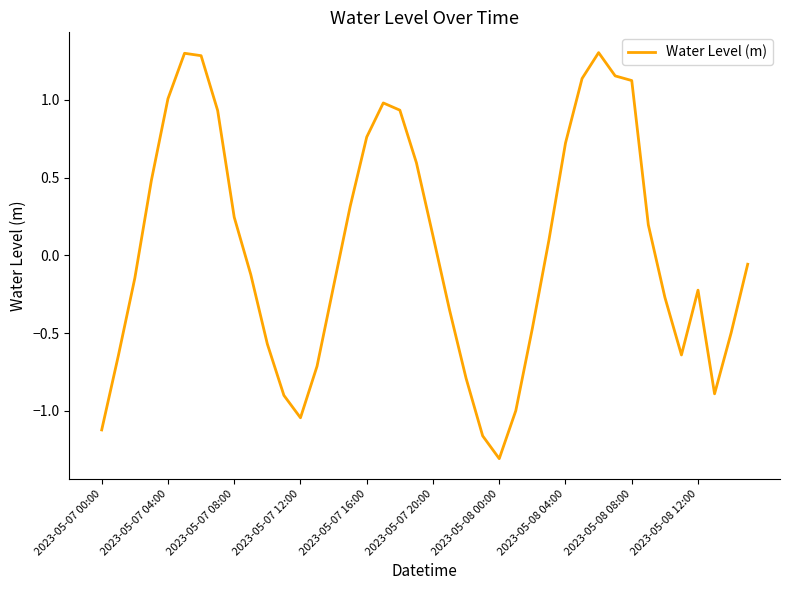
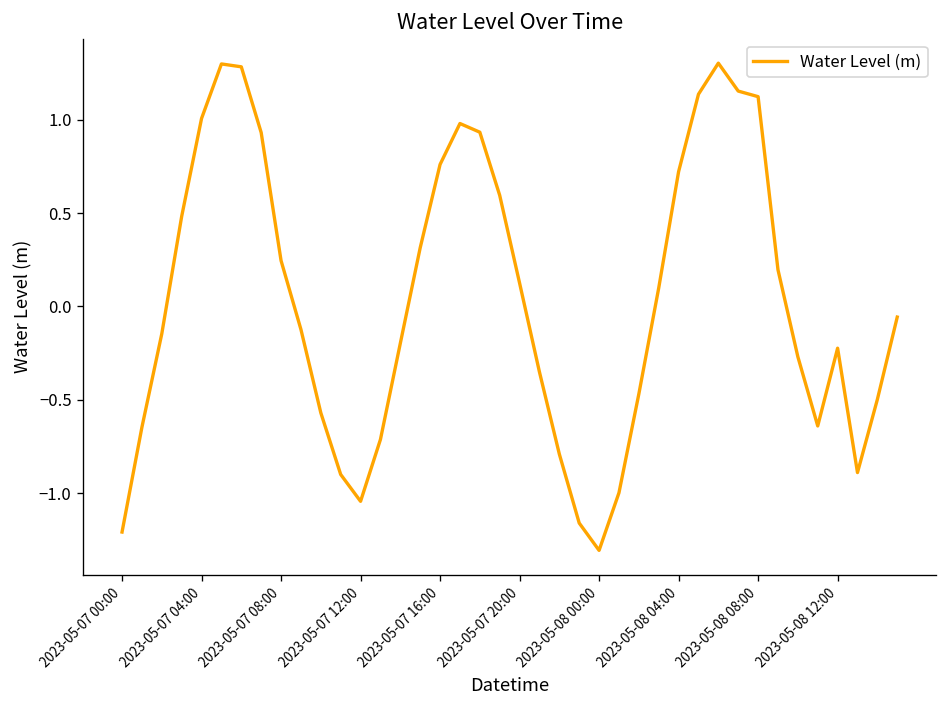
  {
-   "2023-05-07 00:00": -1.12,
+   "2023-05-07 00:00": -1.21,
    "2023-05-07 04:00": 1.01,
    "2023-05-07 08:00": 0.25,
    "2023-05-07 12:00": -1.04,
    "2023-05-07 16:00": 0.76,
    "2023-05-07 20:00": 0.13,
    "2023-05-08 00:00": -1.31,
    "2023-05-08 04:00": 0.72,
    "2023-05-08 08:00": 1.12,
    "2023-05-08 12:00": -0.22
  }
